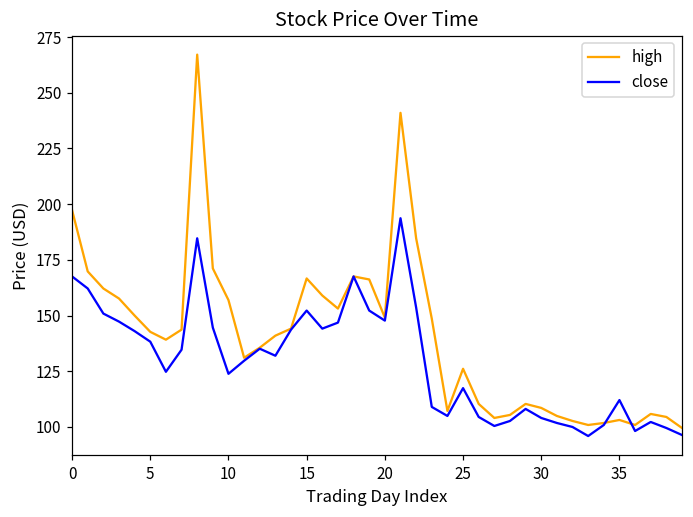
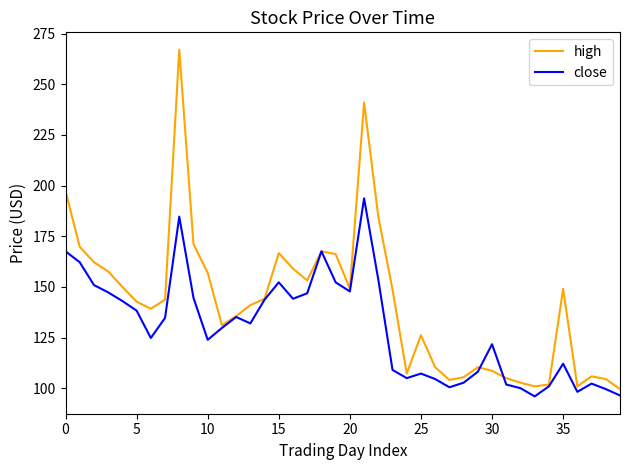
  {
    "high": {
      "0": 197,
      "5": 143,
      "10": 157,
      "15": 167,
      "20": 149,
      "25": 126,
      "30": 109,
-     "35": 103
+     "35": 149
    },
    "close": {
      "0": 168,
      "5": 138,
      "10": 124,
      "15": 152,
      "20": 148,
-     "25": 117,
-     "30": 104,
+     "25": 107,
+     "30": 122,
      "35": 112
    }
  }
